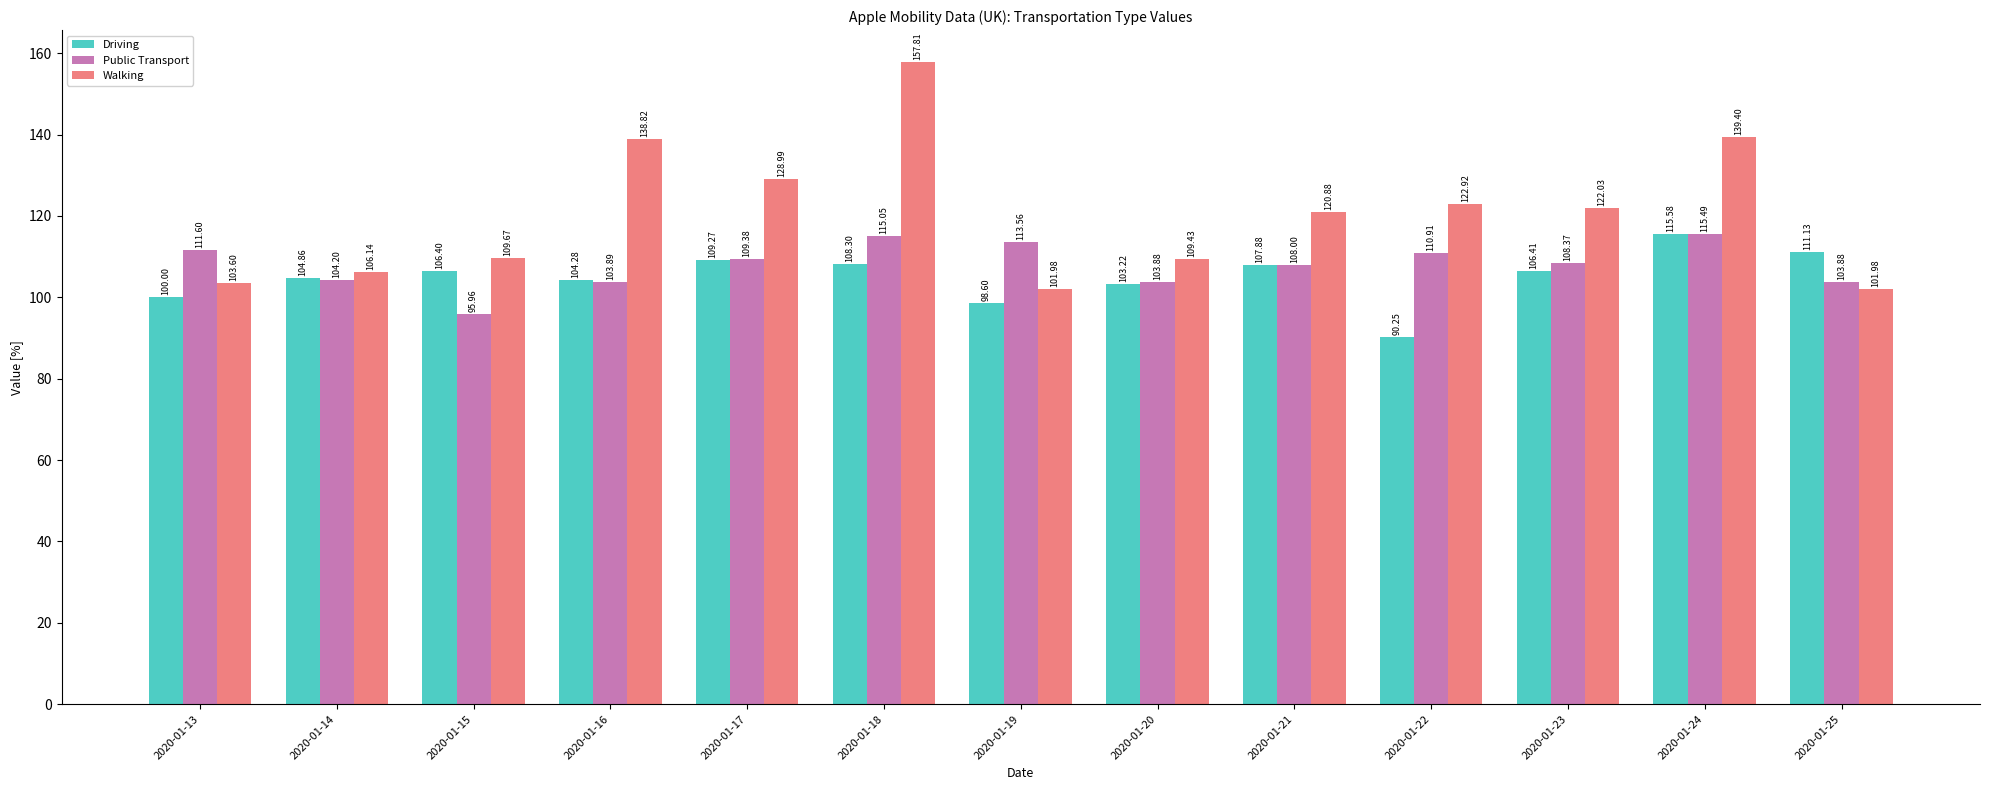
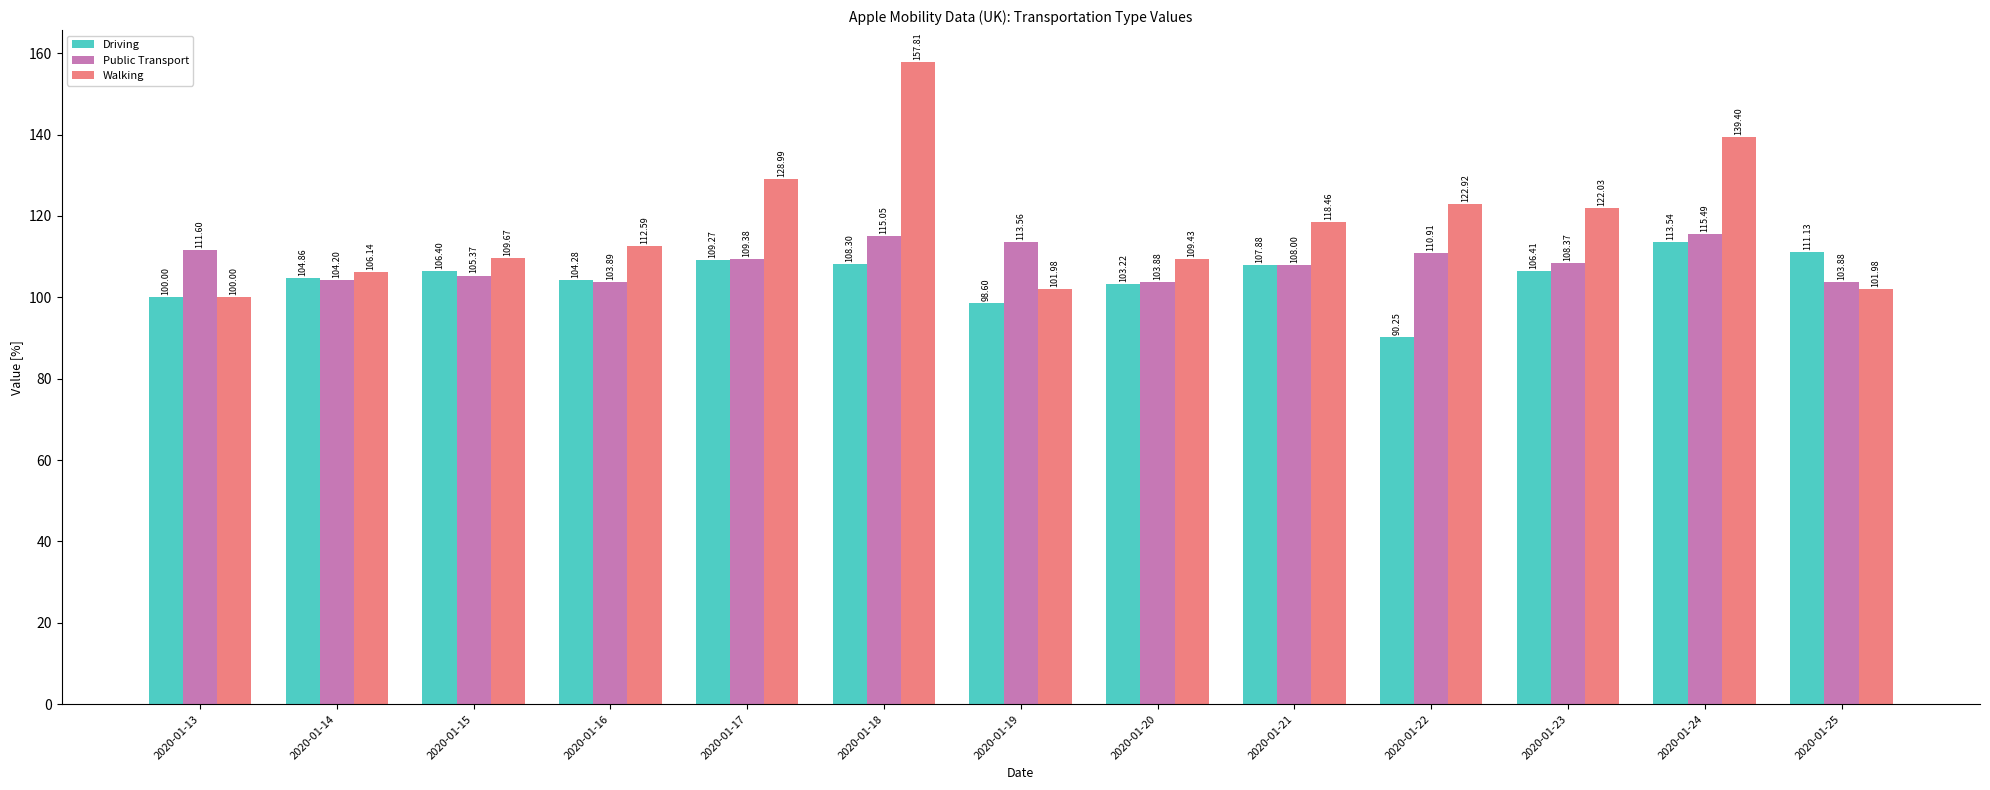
  {
    "Driving": {
      "2020-01-13": 100.00,
      "2020-01-14": 104.86,
      "2020-01-15": 106.40,
      "2020-01-16": 104.28,
      "2020-01-17": 109.27,
      "2020-01-18": 108.30,
      "2020-01-19": 98.60,
      "2020-01-20": 103.22,
      "2020-01-21": 107.88,
      "2020-01-22": 90.25,
      "2020-01-23": 106.41,
-     "2020-01-24": 115.58,
+     "2020-01-24": 113.54,
      "2020-01-25": 111.13
    },
    "Public Transport": {
      "2020-01-13": 111.60,
      "2020-01-14": 104.20,
-     "2020-01-15": 95.96,
+     "2020-01-15": 105.37,
      "2020-01-16": 103.89,
      "2020-01-17": 109.38,
      "2020-01-18": 115.05,
      "2020-01-19": 113.56,
      "2020-01-20": 103.88,
      "2020-01-21": 108.00,
      "2020-01-22": 110.91,
      "2020-01-23": 108.37,
      "2020-01-24": 115.49,
      "2020-01-25": 103.88
    },
    "Walking": {
-     "2020-01-13": 103.60,
+     "2020-01-13": 100.00,
      "2020-01-14": 106.14,
      "2020-01-15": 109.67,
-     "2020-01-16": 138.82,
+     "2020-01-16": 112.59,
      "2020-01-17": 128.99,
      "2020-01-18": 157.81,
      "2020-01-19": 101.98,
      "2020-01-20": 109.43,
-     "2020-01-21": 120.88,
+     "2020-01-21": 118.46,
      "2020-01-22": 122.92,
      "2020-01-23": 122.03,
      "2020-01-24": 139.40,
      "2020-01-25": 101.98
    }
  }
